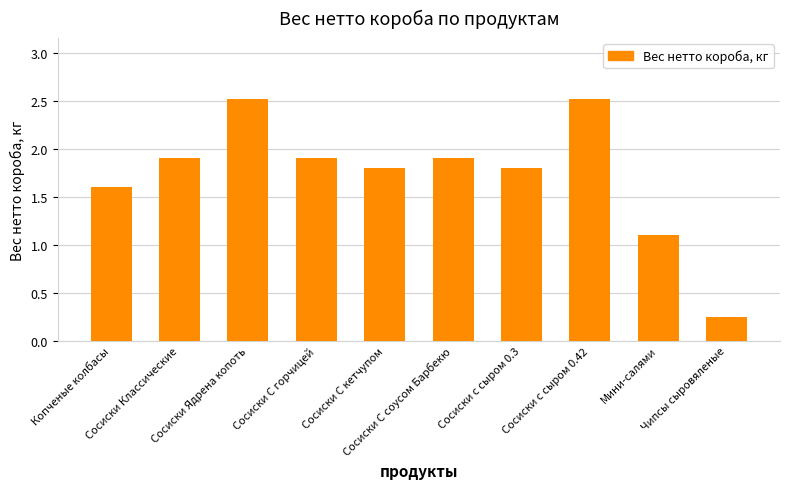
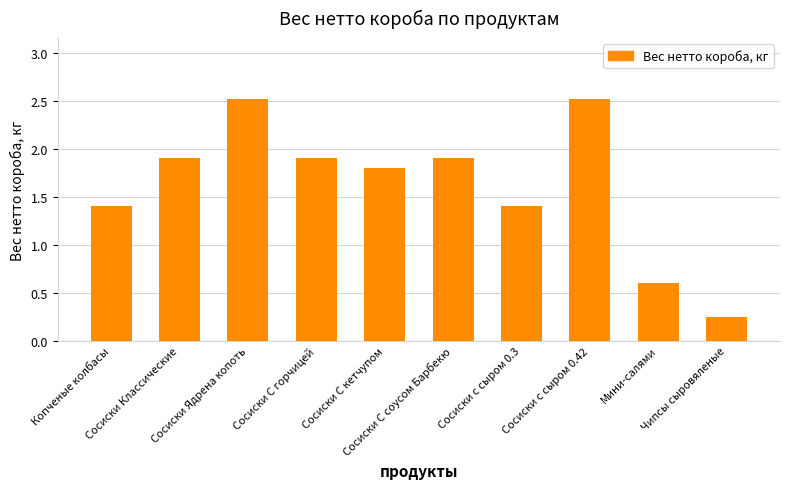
  {
-   "Копченые колбасы": 1.6,
+   "Копченые колбасы": 1.4,
    "Сосиски Классические": 1.9,
    "Сосиски Ядрена копоть": 2.5,
    "Сосиски С горчицей": 1.9,
    "Сосиски С кетчупом": 1.8,
    "Сосиски С соусом Барбекю": 1.9,
-   "Сосиски с сыром 0.3": 1.8,
+   "Сосиски с сыром 0.3": 1.4,
    "Сосиски с сыром 0.42": 2.5,
-   "Мини-салями": 1.1,
+   "Мини-салями": 0.6,
    "Чипсы сыровяленые": 0.3
  }
